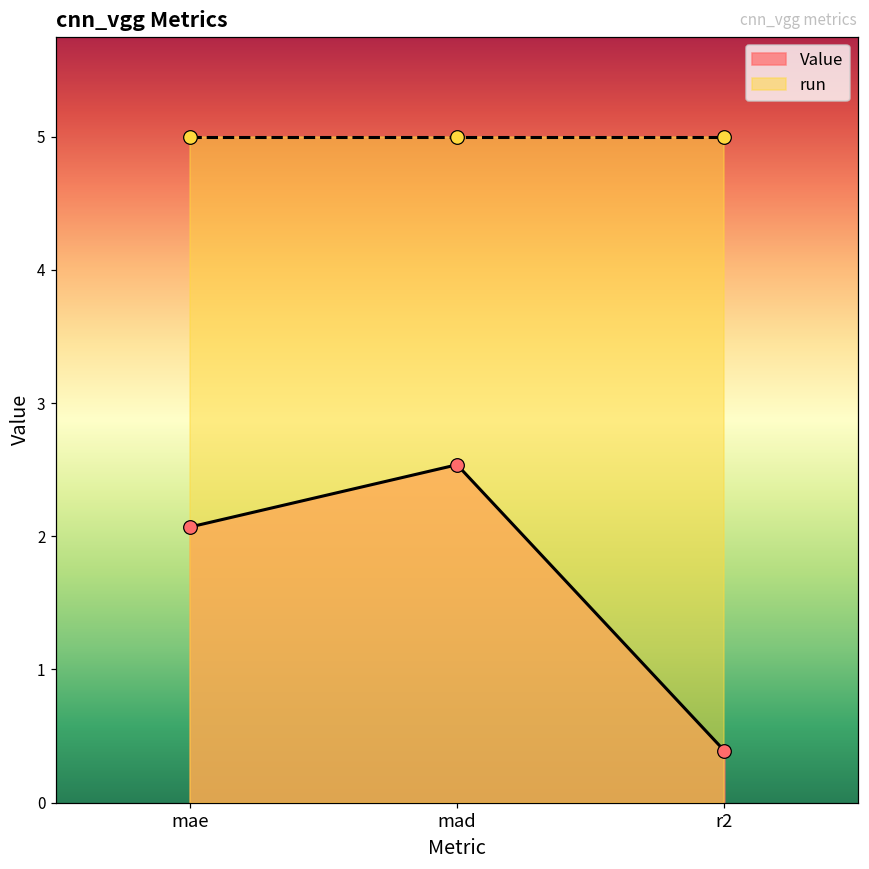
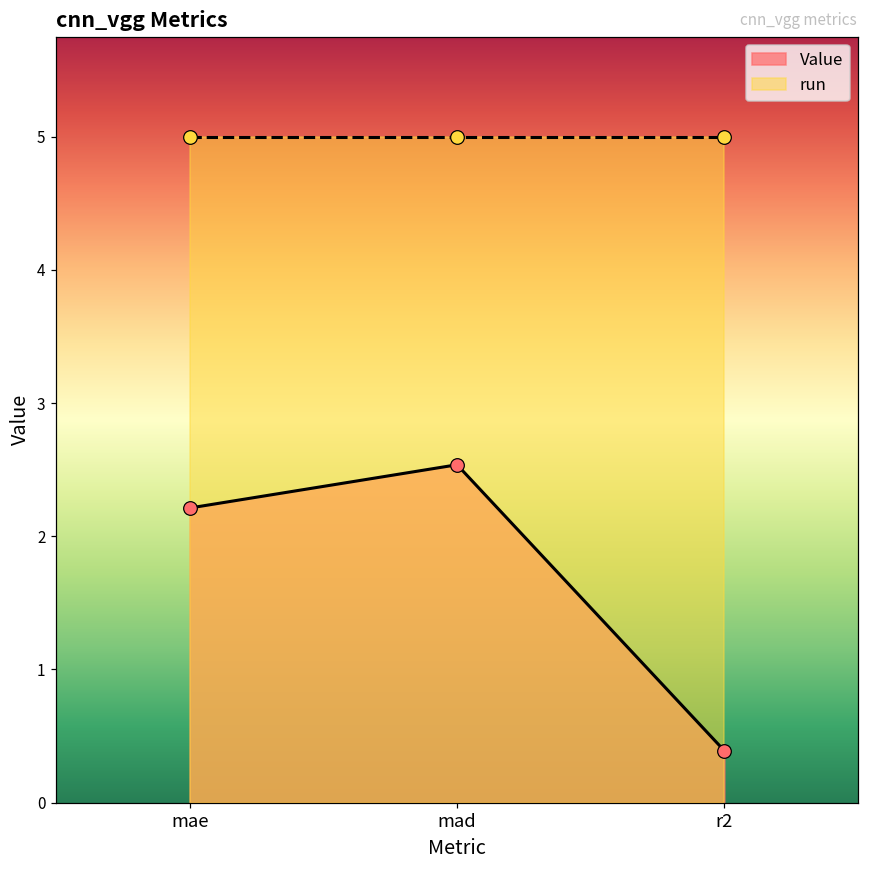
  {
    "Value": {
-     "mae": 2.07,
+     "mae": 2.21,
      "mad": 2.54,
      "r2": 0.39
    },
    "run": {
      "mae": 5.00,
      "mad": 5.00,
      "r2": 5.00
    }
  }
